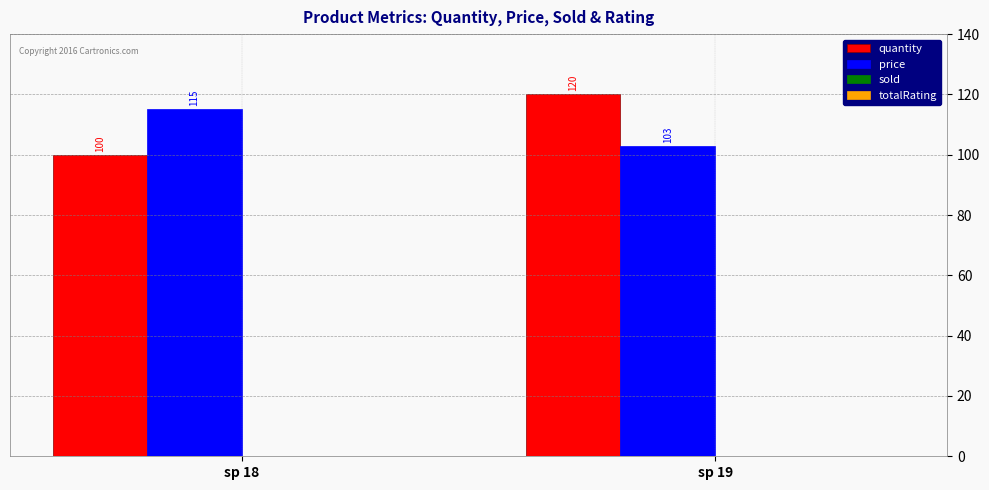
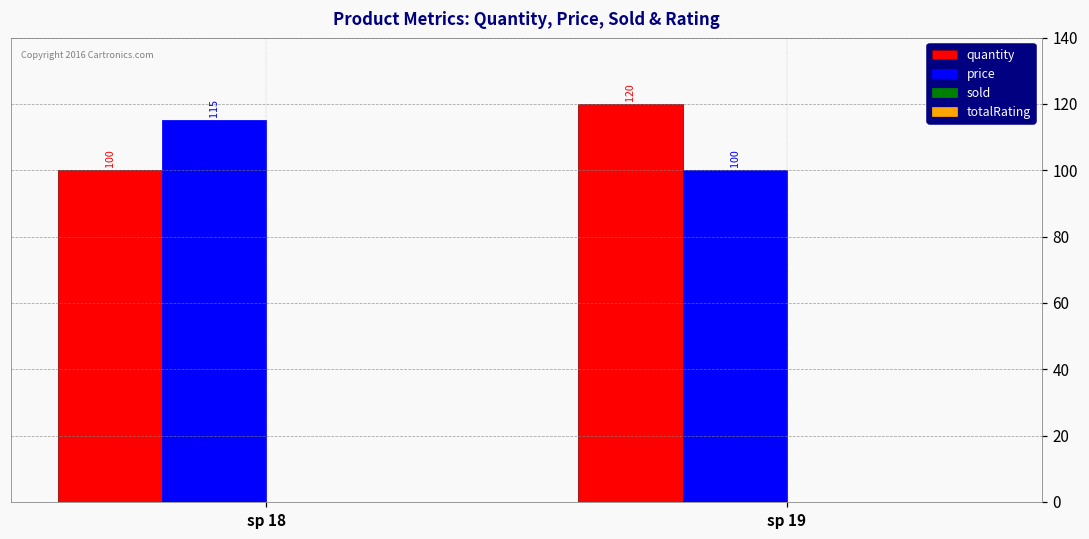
  {
    "quantity": {
      "sp 18": 100,
      "sp 19": 120
    },
    "price": {
      "sp 18": 115,
-     "sp 19": 103
+     "sp 19": 100
    },
    "sold": {
      "sp 18": 0,
      "sp 19": 0
    },
    "totalRating": {
      "sp 18": 0,
      "sp 19": 0
    }
  }
